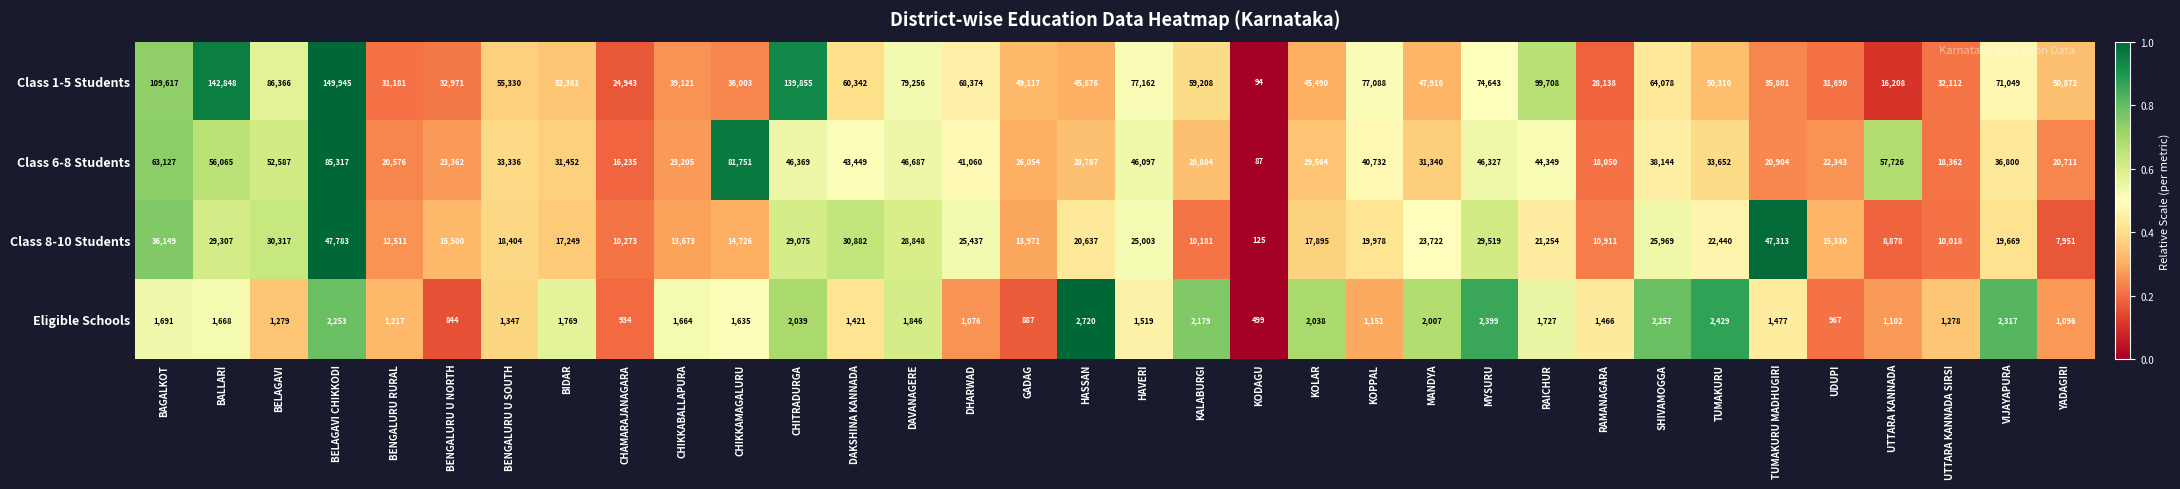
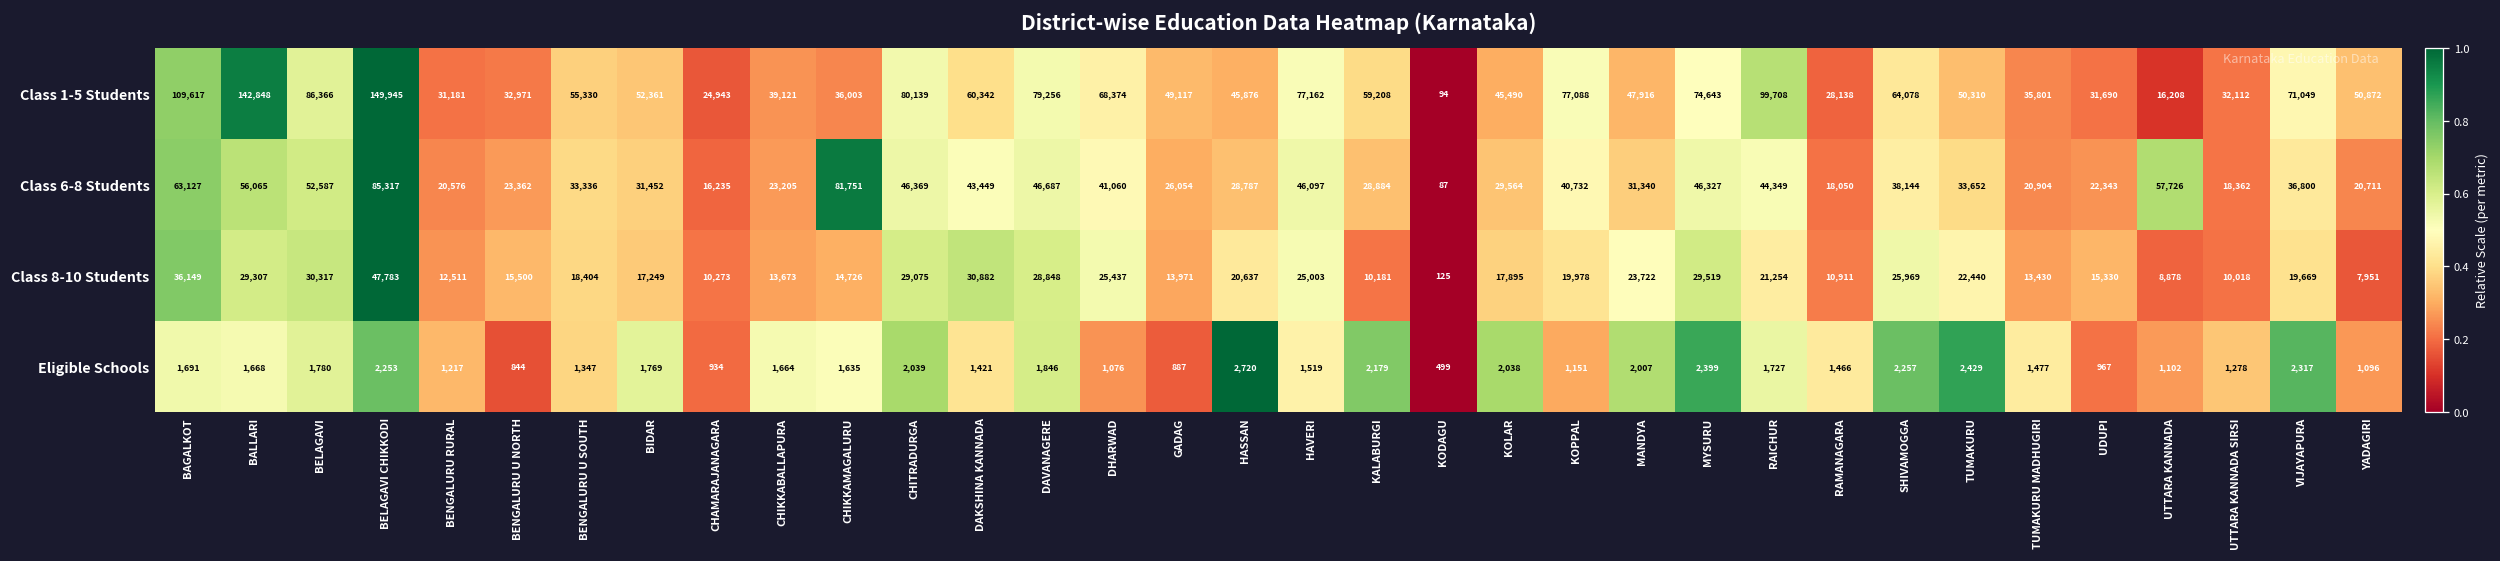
  {
    "Class 1-5 Students": {
      "BAGALKOT": "109,617",
      "BALLARI": "142,848",
      "BELAGAVI": "86,366",
      "BELAGAVI CHIKKODI": "149,945",
      "BENGALURU RURAL": "31,181",
      "BENGALURU U NORTH": "32,971",
      "BENGALURU U SOUTH": "55,330",
      "BIDAR": "52,361",
      "CHAMARAJANAGARA": "24,943",
      "CHIKKABALLAPURA": "39,121",
      "CHIKKAMAGALURU": "36,003",
-     "CHITRADURGA": "139,855",
+     "CHITRADURGA": "80,139",
      "DAKSHINA KANNADA": "60,342",
      "DAVANAGERE": "79,256",
      "DHARWAD": "68,374",
      "GADAG": "49,117",
      "HASSAN": "45,876",
      "HAVERI": "77,162",
      "KALABURGI": "59,208",
      "KODAGU": "94",
      "KOLAR": "45,490",
      "KOPPAL": "77,088",
      "MANDYA": "47,916",
      "MYSURU": "74,643",
      "RAICHUR": "99,708",
      "RAMANAGARA": "28,138",
      "SHIVAMOGGA": "64,078",
      "TUMAKURU": "50,310",
      "TUMAKURU MADHUGIRI": "35,801",
      "UDUPI": "31,690",
      "UTTARA KANNADA": "16,208",
      "UTTARA KANNADA SIRSI": "32,112",
      "YADAGIRI": "50,872"
    },
    "Class 6-8 Students": {
      "BAGALKOT": "63,127",
      "BALLARI": "56,065",
      "BELAGAVI": "52,587",
      "BELAGAVI CHIKKODI": "85,317",
      "BENGALURU RURAL": "20,576",
      "BENGALURU U NORTH": "23,362",
      "BENGALURU U SOUTH": "33,336",
      "BIDAR": "31,452",
      "CHAMARAJANAGARA": "16,235",
      "CHIKKABALLAPURA": "23,205",
      "CHIKKAMAGALURU": "81,751",
      "CHITRADURGA": "46,369",
      "DAKSHINA KANNADA": "43,449",
      "DAVANAGERE": "46,687",
      "DHARWAD": "41,060",
      "GADAG": "26,054",
      "HASSAN": "28,787",
      "HAVERI": "46,097",
      "KALABURGI": "28,884",
      "KODAGU": "87",
      "KOLAR": "29,564",
      "KOPPAL": "40,732",
      "MANDYA": "31,340",
      "MYSURU": "46,327",
      "RAICHUR": "44,349",
      "RAMANAGARA": "18,050",
      "SHIVAMOGGA": "38,144",
      "TUMAKURU": "33,652",
      "TUMAKURU MADHUGIRI": "20,904",
      "UDUPI": "22,343",
      "UTTARA KANNADA": "57,726",
      "UTTARA KANNADA SIRSI": "18,362",
      "VIJAYAPURA": "36,800",
      "YADAGIRI": "20,711"
    },
    "Class 8-10 Students": {
      "BAGALKOT": "36,149",
      "BALLARI": "29,307",
      "BELAGAVI": "30,317",
      "BELAGAVI CHIKKODI": "47,783",
      "BENGALURU RURAL": "12,511",
      "BENGALURU U NORTH": "15,500",
      "BENGALURU U SOUTH": "18,404",
      "BIDAR": "17,249",
      "CHAMARAJANAGARA": "10,273",
      "CHIKKABALLAPURA": "13,673",
      "CHIKKAMAGALURU": "14,726",
      "CHITRADURGA": "29,075",
      "DAKSHINA KANNADA": "30,882",
      "DAVANAGERE": "28,848",
      "DHARWAD": "25,437",
      "GADAG": "13,971",
      "HASSAN": "20,637",
      "HAVERI": "25,003",
      "KALABURGI": "10,181",
      "KODAGU": "125",
      "KOLAR": "17,895",
      "KOPPAL": "19,978",
      "MANDYA": "23,722",
      "MYSURU": "29,519",
      "RAICHUR": "21,254",
      "RAMANAGARA": "10,911",
      "SHIVAMOGGA": "25,969",
      "TUMAKURU": "22,440",
-     "TUMAKURU MADHUGIRI": "47,313",
+     "TUMAKURU MADHUGIRI": "13,430",
      "UDUPI": "15,330",
      "UTTARA KANNADA": "8,878",
      "UTTARA KANNADA SIRSI": "10,018",
      "VIJAYAPURA": "19,669",
      "YADAGIRI": "7,951"
    },
    "Eligible Schools": {
      "BAGALKOT": "1,691",
      "BALLARI": "1,668",
-     "BELAGAVI": "1,279",
+     "BELAGAVI": "1,780",
      "BELAGAVI CHIKKODI": "2,253",
      "BENGALURU RURAL": "1,217",
      "BENGALURU U NORTH": "844",
      "BENGALURU U SOUTH": "1,347",
      "BIDAR": "1,769",
      "CHAMARAJANAGARA": "934",
      "CHIKKABALLAPURA": "1,664",
      "CHIKKAMAGALURU": "1,635",
      "CHITRADURGA": "2,039",
      "DAKSHINA KANNADA": "1,421",
      "DAVANAGERE": "1,846",
      "DHARWAD": "1,076",
      "GADAG": "887",
      "HASSAN": "2,720",
      "HAVERI": "1,519",
      "KALABURGI": "2,179",
      "KODAGU": "499",
      "KOLAR": "2,038",
      "KOPPAL": "1,151",
      "MANDYA": "2,007",
      "MYSURU": "2,399",
      "RAICHUR": "1,727",
      "RAMANAGARA": "1,466",
      "SHIVAMOGGA": "2,257",
      "TUMAKURU": "2,429",
      "TUMAKURU MADHUGIRI": "1,477",
      "UDUPI": "967",
      "UTTARA KANNADA": "1,102",
      "UTTARA KANNADA SIRSI": "1,278",
      "VIJAYAPURA": "2,317",
      "YADAGIRI": "1,096"
    }
  }
